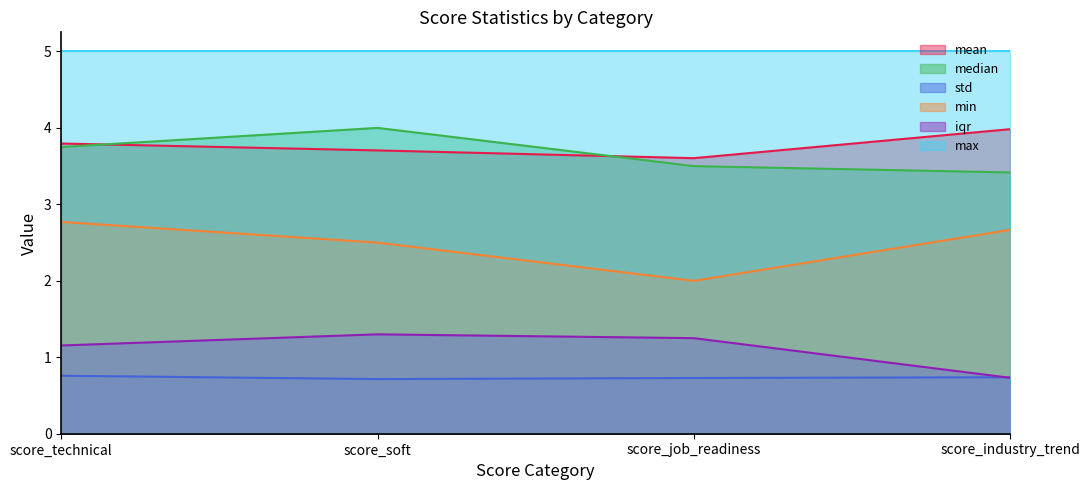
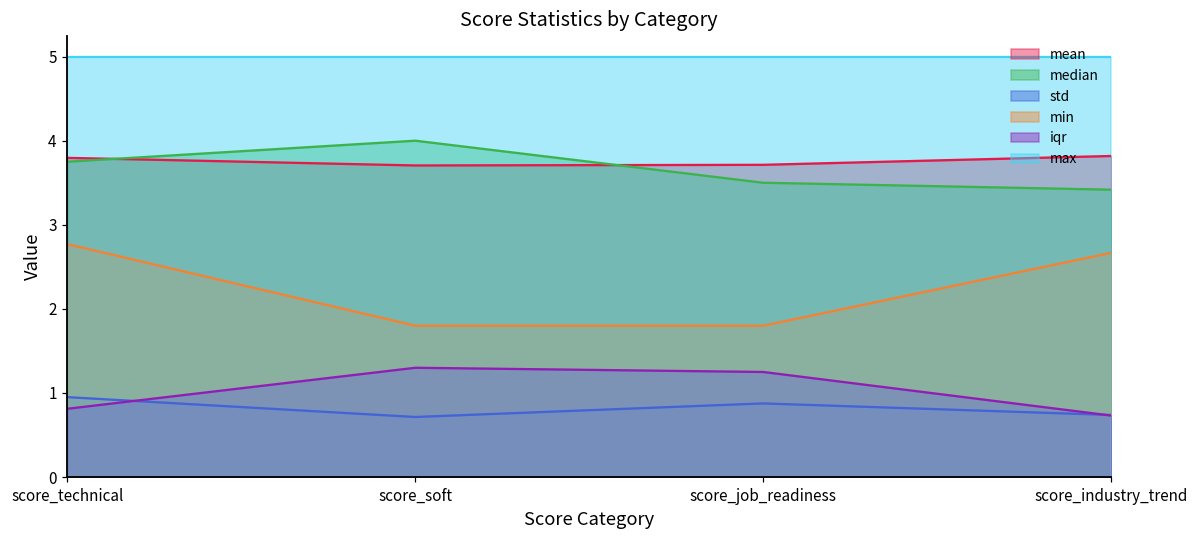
  {
    "mean": {
      "score_technical": 3.8,
      "score_soft": 3.7,
-     "score_job_readiness": 3.6,
-     "score_industry_trend": 4.0
+     "score_job_readiness": 3.7,
+     "score_industry_trend": 3.8
    },
    "median": {
      "score_technical": 3.8,
      "score_soft": 4.0,
      "score_job_readiness": 3.5,
      "score_industry_trend": 3.4
    },
    "std": {
-     "score_technical": 0.8,
+     "score_technical": 1.0,
      "score_soft": 0.7,
-     "score_job_readiness": 0.7
+     "score_job_readiness": 0.9
    },
    "min": {
      "score_technical": 2.8,
-     "score_soft": 2.5,
-     "score_job_readiness": 2.0,
+     "score_soft": 1.8,
+     "score_job_readiness": 1.8,
      "score_industry_trend": 2.7
    },
    "iqr": {
-     "score_technical": 1.2,
+     "score_technical": 0.8,
      "score_soft": 1.3,
      "score_job_readiness": 1.3
    },
    "max": {
      "score_technical": 5.0,
      "score_soft": 5.0,
      "score_job_readiness": 5.0,
      "score_industry_trend": 5.0
    }
  }
